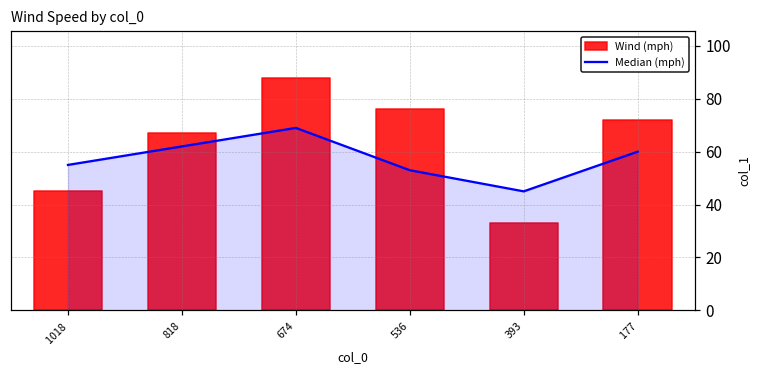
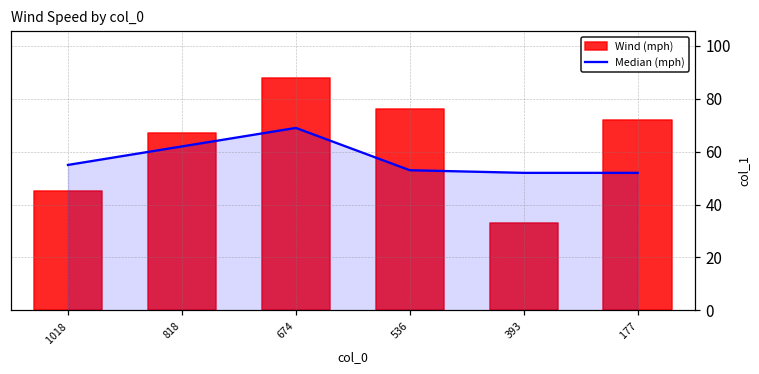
  {
    "Median (mph)": {
      "1018": 55,
      "818": 62,
      "674": 69,
      "536": 53,
-     "393": 45,
-     "177": 60
+     "393": 52,
+     "177": 52
    }
  }
